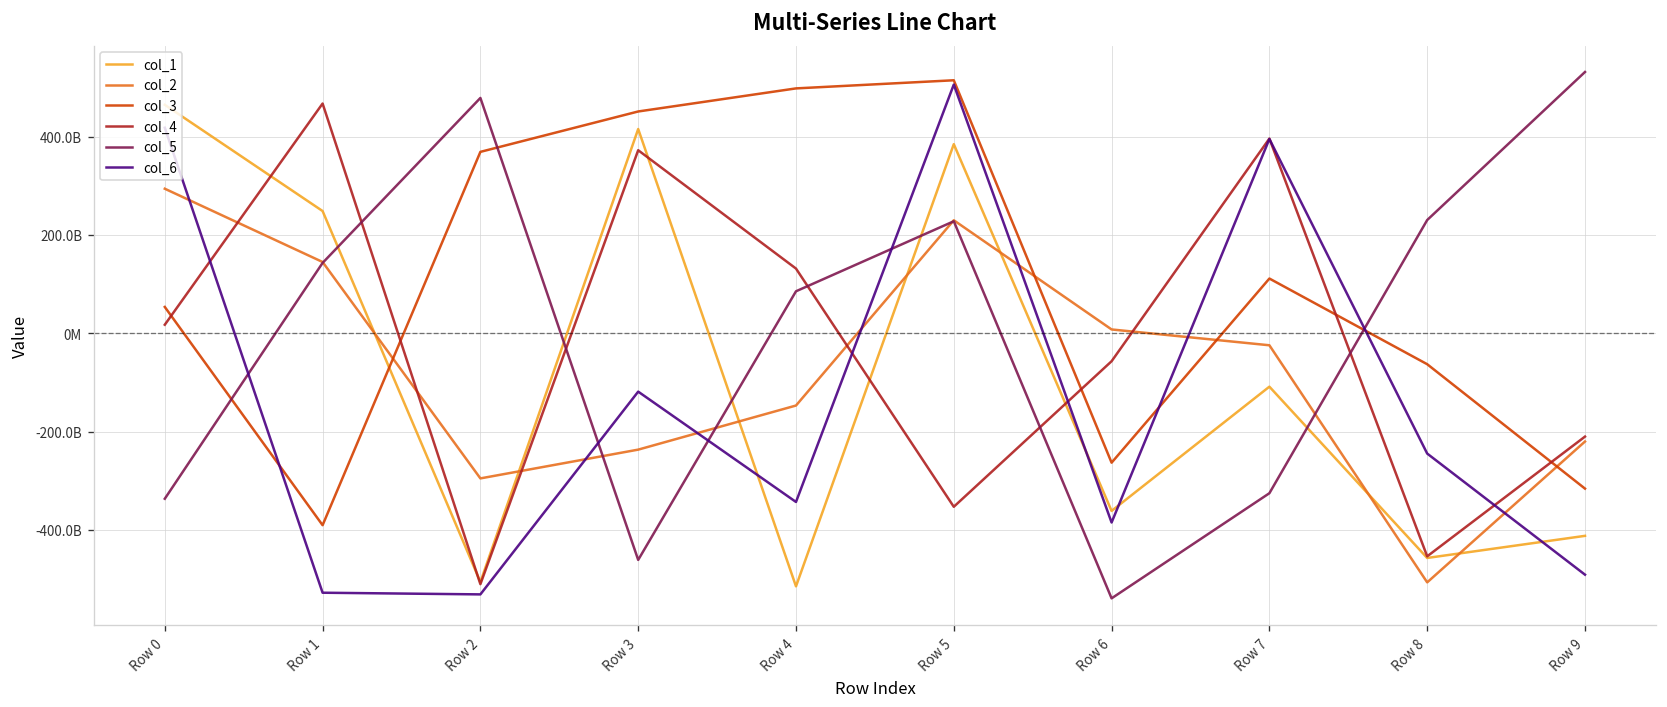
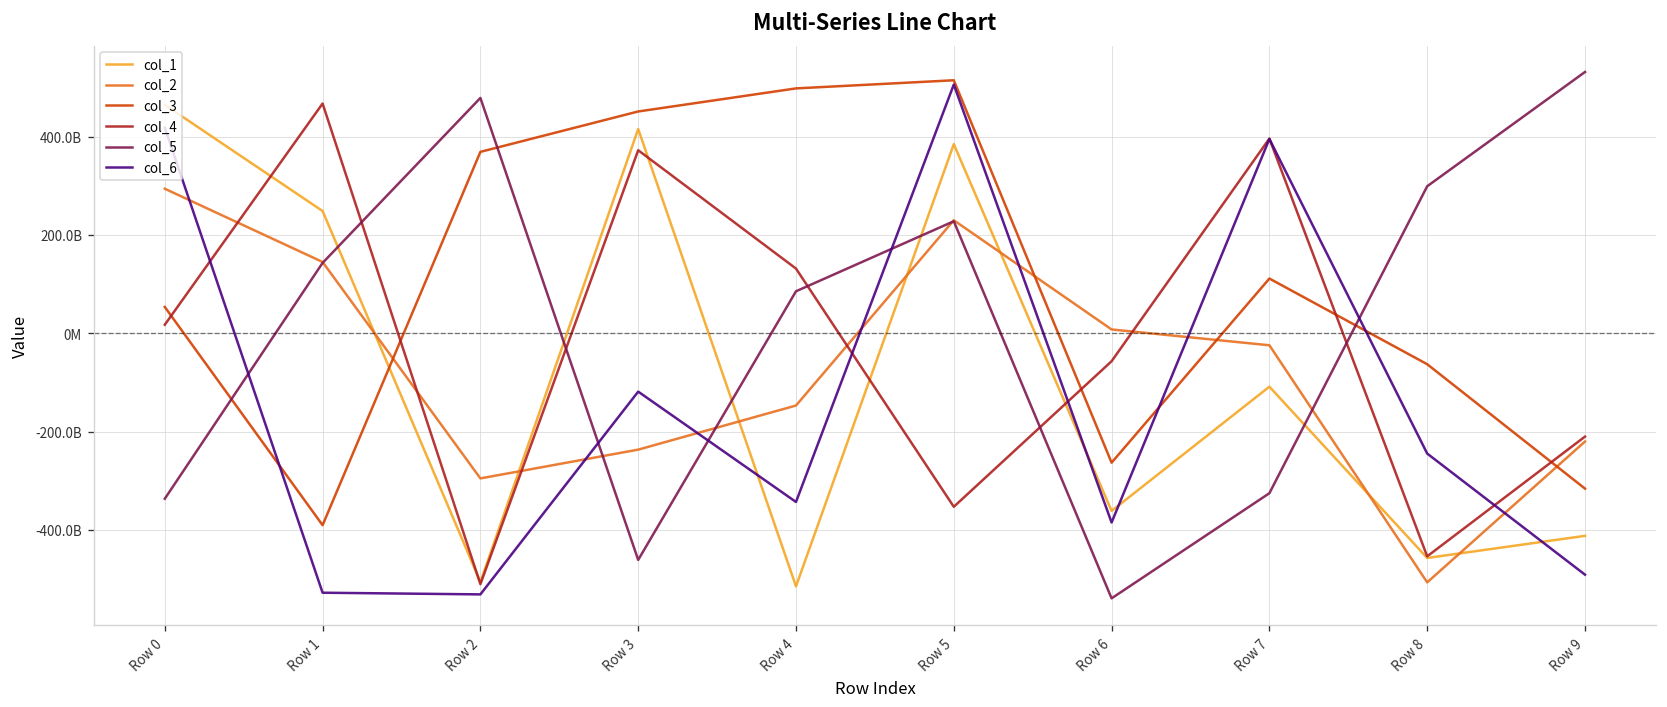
  {
    "col_5": {
      "Row 0": -340000000000,
      "Row 2": 480000000000,
      "Row 3": -460000000000,
      "Row 4": 90000000000,
      "Row 6": -540000000000,
      "Row 7": -330000000000,
-     "Row 8": 230000000000,
+     "Row 8": 300000000000,
      "Row 9": 530000000000
    },
    "col_6": {
      "Row 1": -530000000000,
      "Row 2": -530000000000,
      "Row 3": -120000000000,
      "Row 4": -340000000000,
      "Row 5": 510000000000,
      "Row 6": -390000000000,
      "Row 8": -240000000000,
      "Row 9": -490000000000
    }
  }
